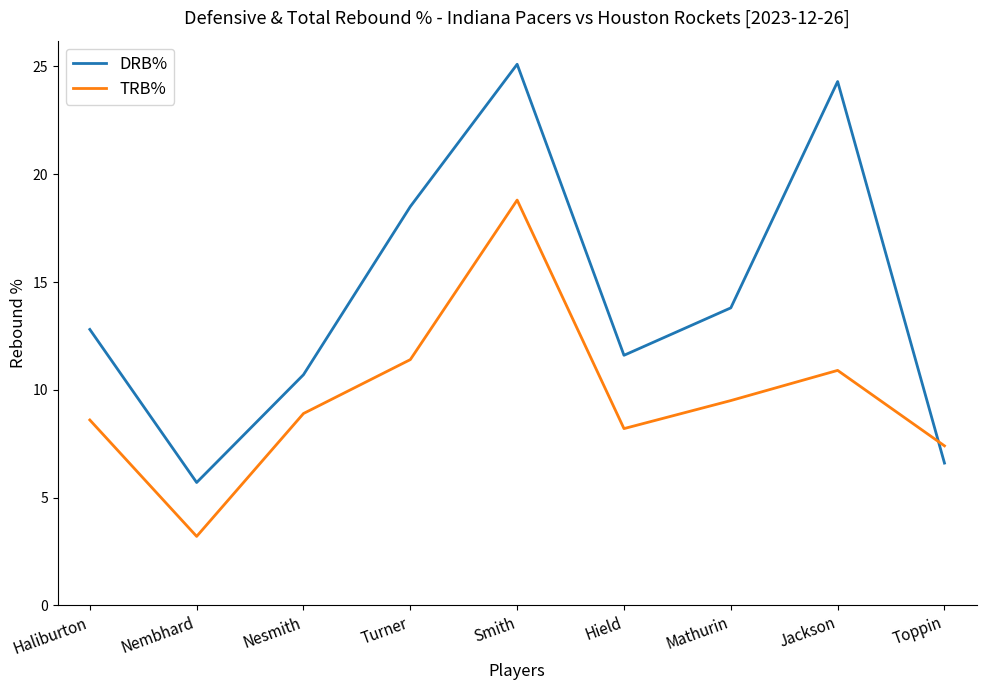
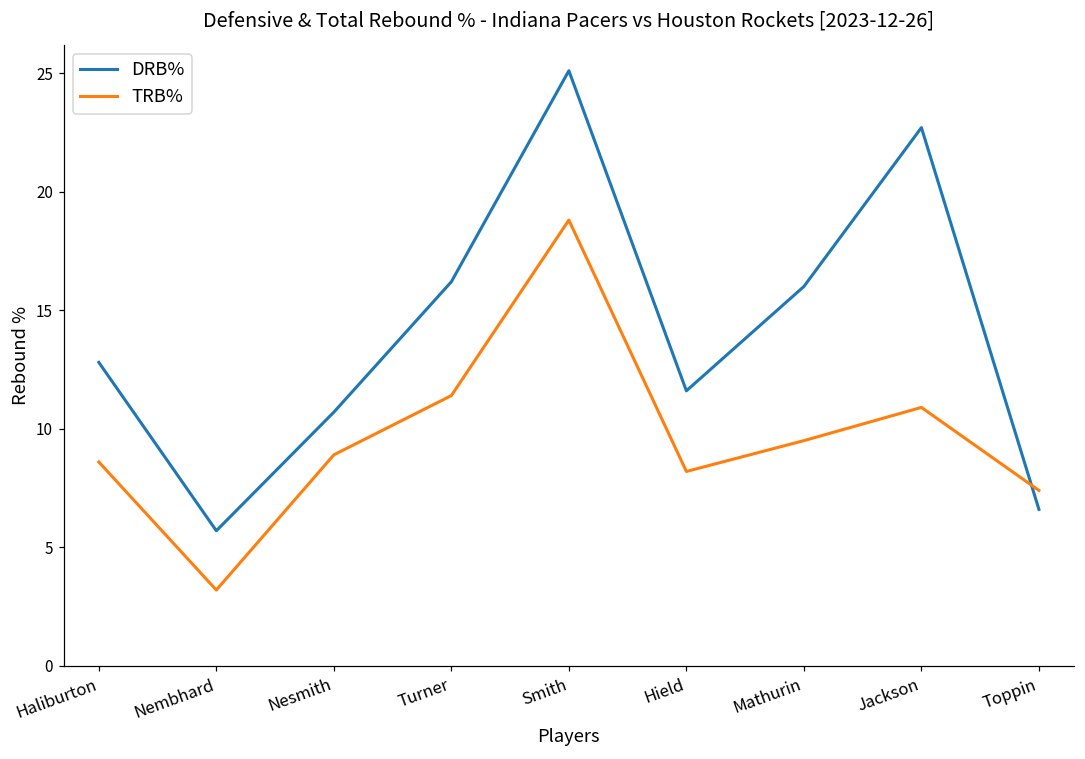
  {
    "DRB%": {
      "Haliburton": 12.8,
      "Nembhard": 5.7,
      "Nesmith": 10.7,
-     "Turner": 18.5,
+     "Turner": 16.2,
      "Smith": 25.1,
      "Hield": 11.6,
-     "Mathurin": 13.8,
-     "Jackson": 24.3,
+     "Mathurin": 16.0,
+     "Jackson": 22.7,
      "Toppin": 6.6
    },
    "TRB%": {
      "Haliburton": 8.6,
      "Nembhard": 3.2,
      "Nesmith": 8.9,
      "Turner": 11.4,
      "Smith": 18.8,
      "Hield": 8.2,
      "Mathurin": 9.5,
      "Jackson": 10.9,
      "Toppin": 7.4
    }
  }
